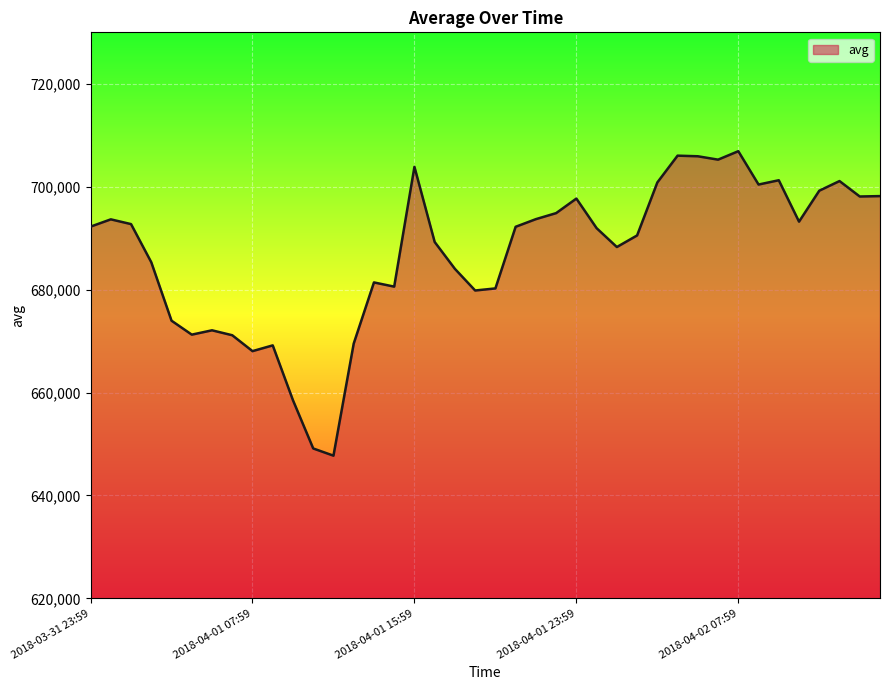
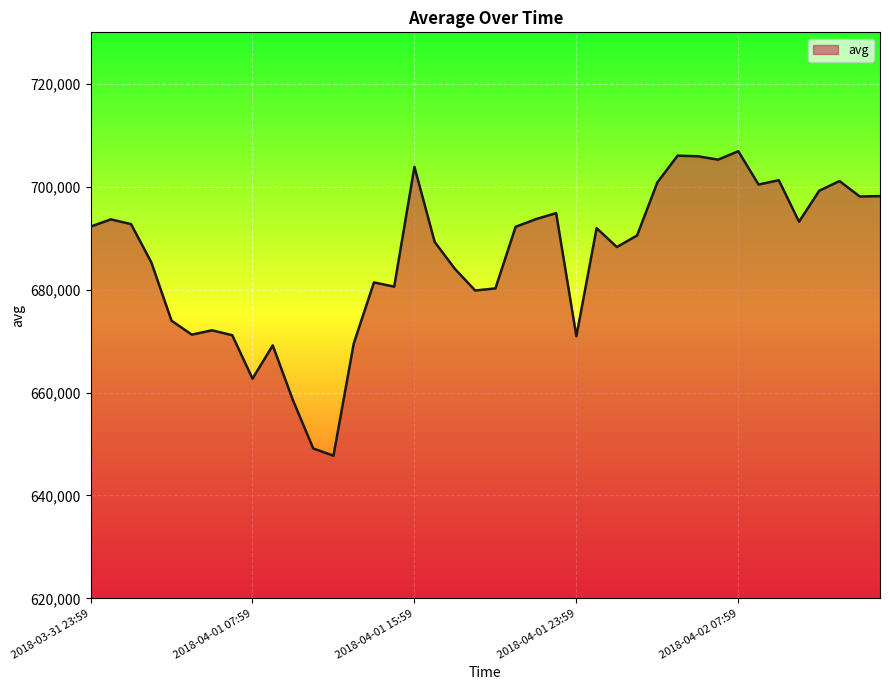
  {
    "2018-03-31 23:59": "692,000",
-   "2018-04-01 07:59": "668,000",
+   "2018-04-01 07:59": "663,000",
    "2018-04-01 15:59": "704,000",
-   "2018-04-01 23:59": "698,000",
+   "2018-04-01 23:59": "671,000",
    "2018-04-02 07:59": "707,000"
  }
